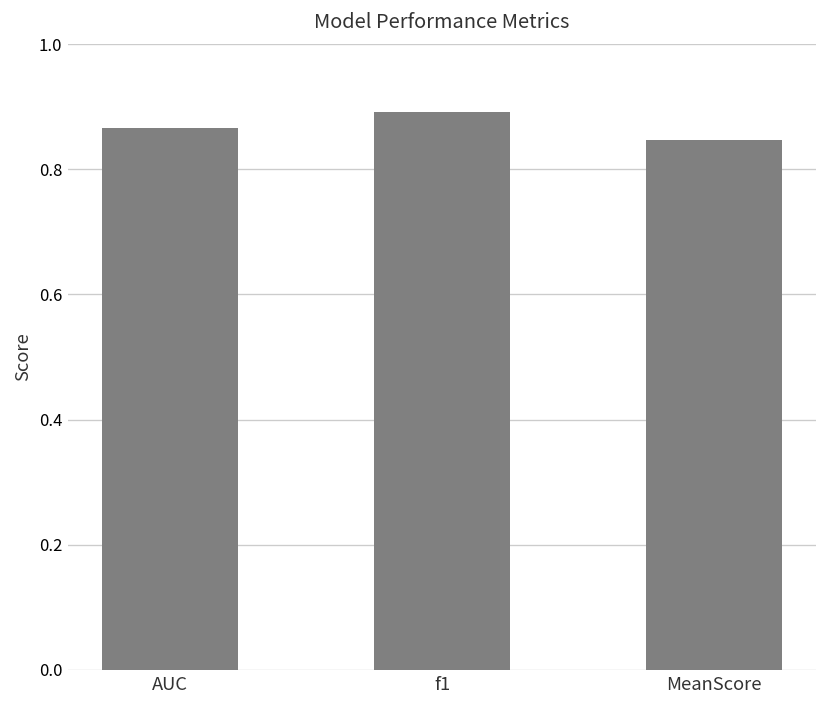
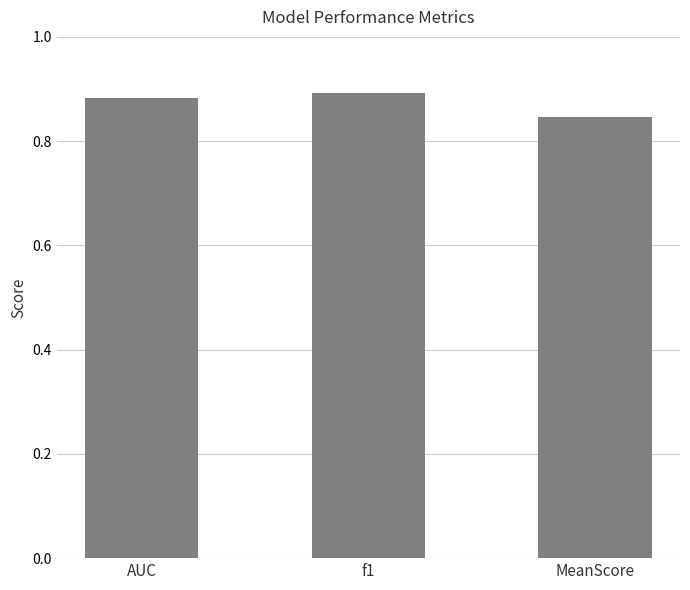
  {
-   "AUC": 0.87,
+   "AUC": 0.88,
    "f1": 0.89,
    "MeanScore": 0.85
  }
